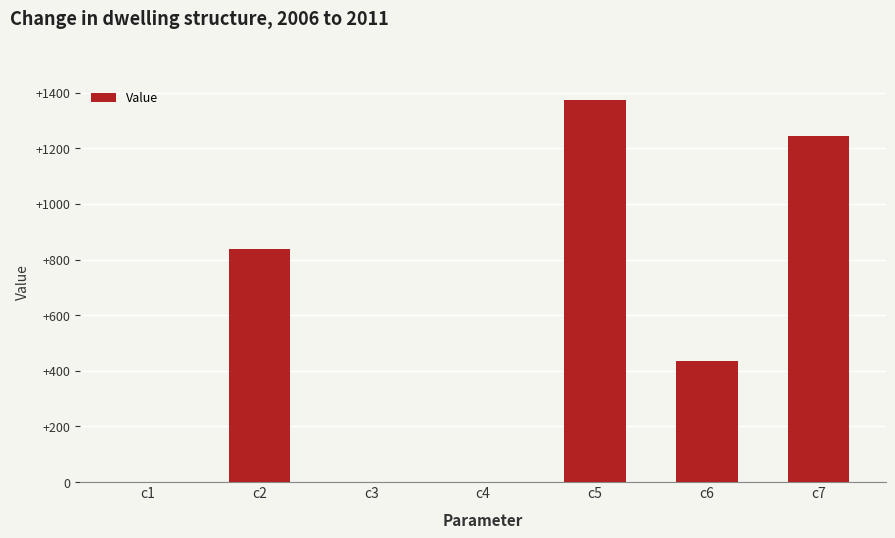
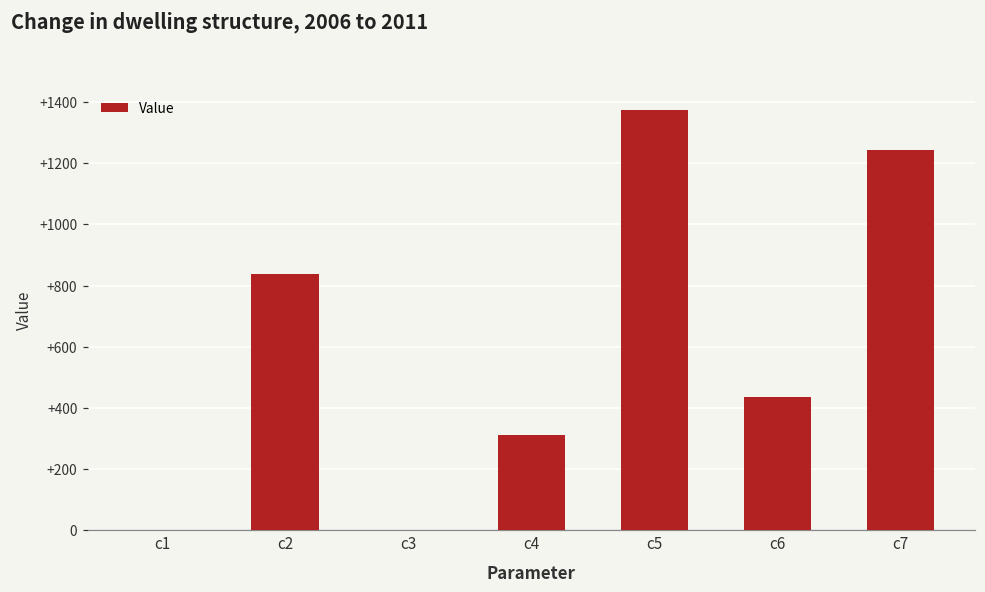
  {
    "c2": "+840",
-   "c4": "+0",
+   "c4": "+310",
    "c5": "+1370",
    "c6": "+440",
    "c7": "+1240"
  }
